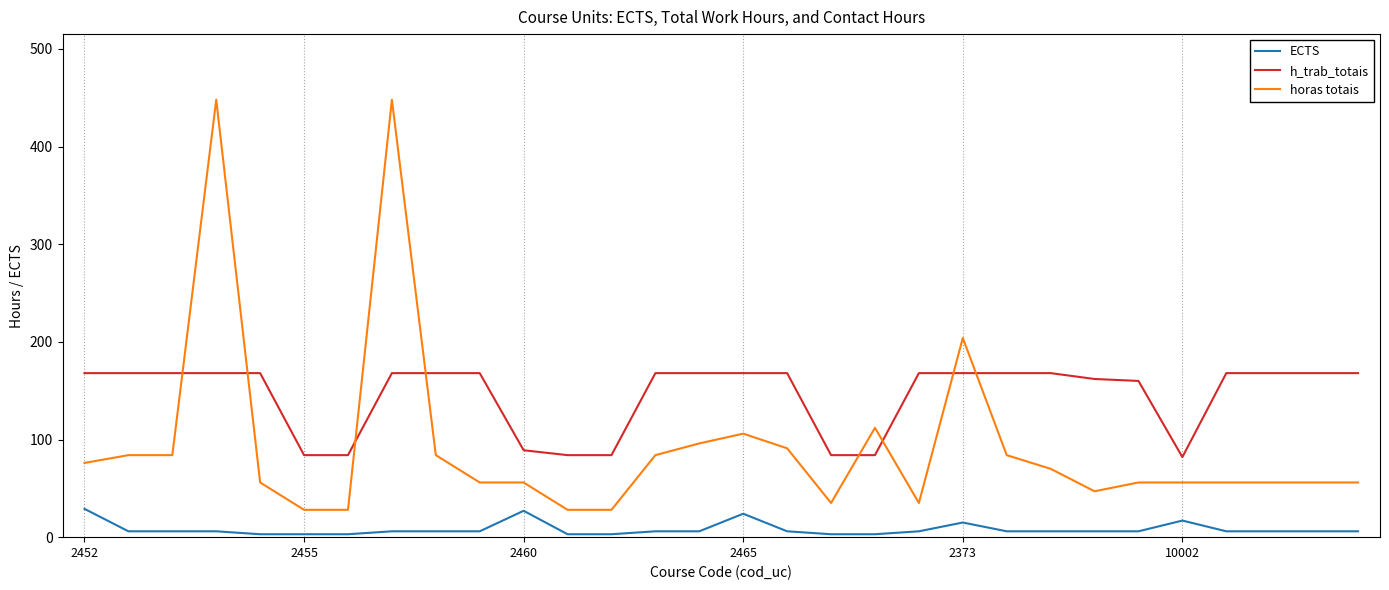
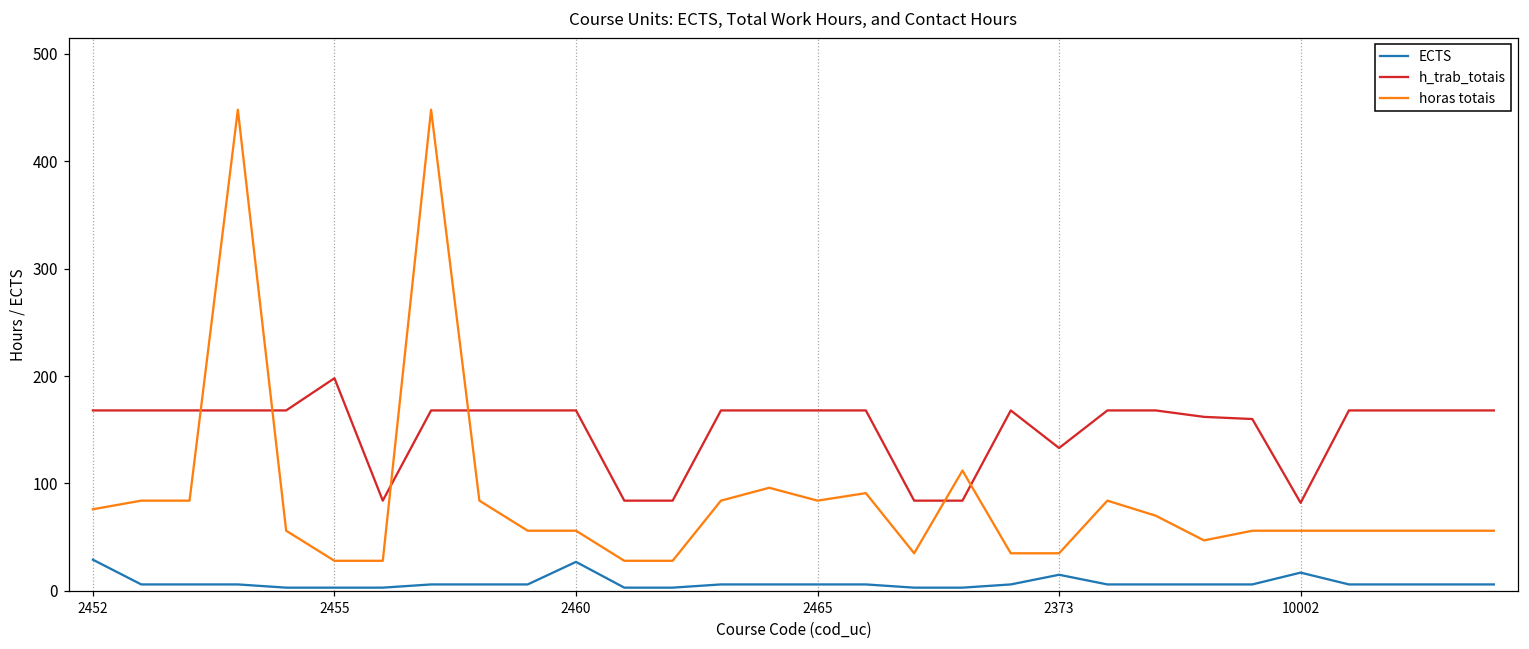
  {
    "ECTS": {
      "2452": 30,
      "2455": 0,
      "2460": 30,
-     "2465": 20,
+     "2465": 10,
      "2373": 20,
      "10002": 20
    },
    "h_trab_totais": {
      "2452": 170,
-     "2455": 80,
-     "2460": 90,
+     "2455": 200,
+     "2460": 170,
      "2465": 170,
-     "2373": 170,
+     "2373": 130,
      "10002": 80
    },
    "horas totais": {
      "2452": 80,
      "2455": 30,
      "2460": 60,
-     "2465": 110,
-     "2373": 200,
+     "2465": 80,
+     "2373": 40,
      "10002": 60
    }
  }
